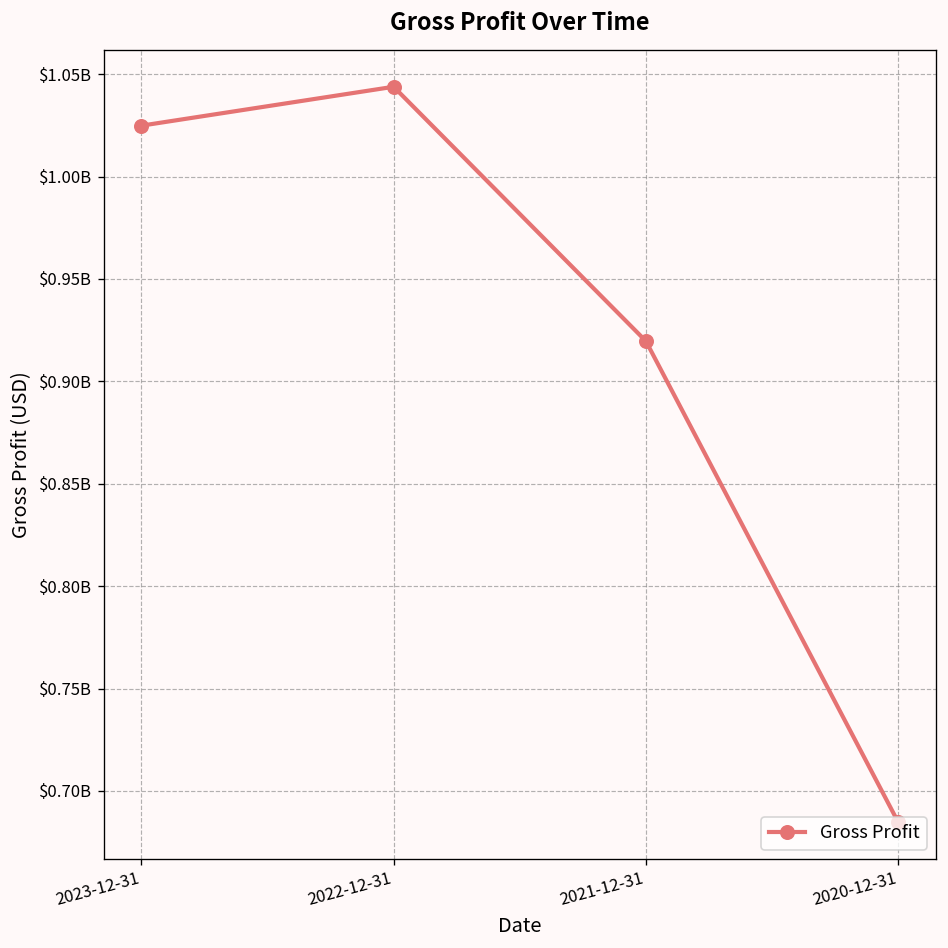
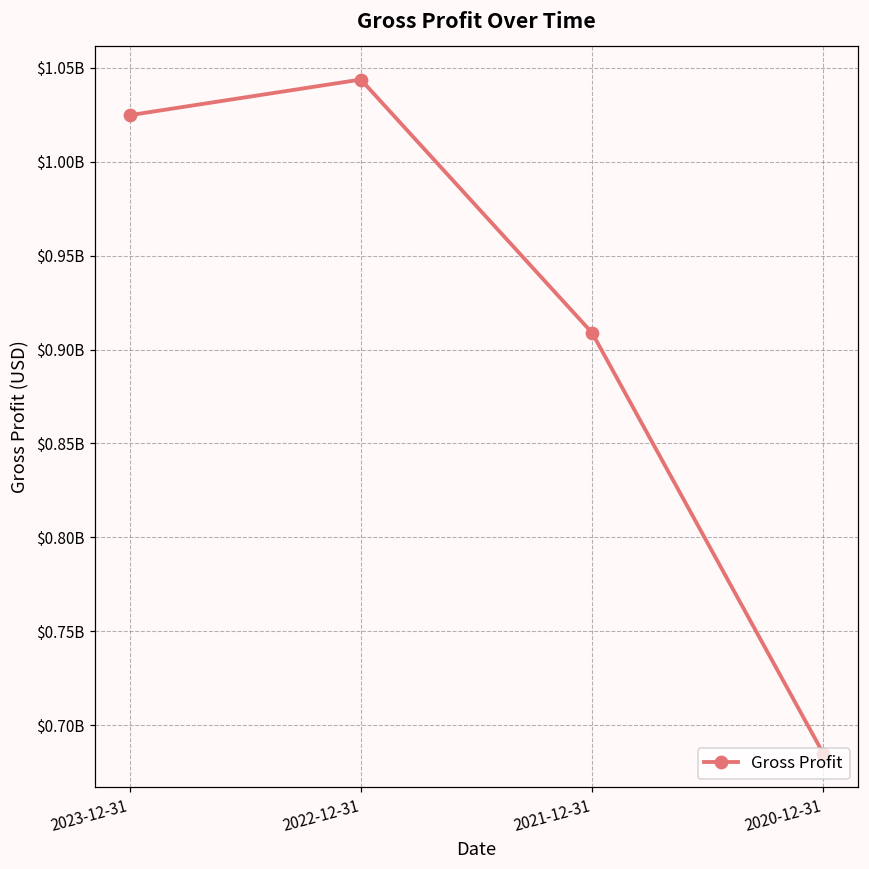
  {
    "2023-12-31": "$1025000000",
    "2022-12-31": "$1044000000",
-   "2021-12-31": "$920000000"
+   "2021-12-31": "$909000000"
  }
